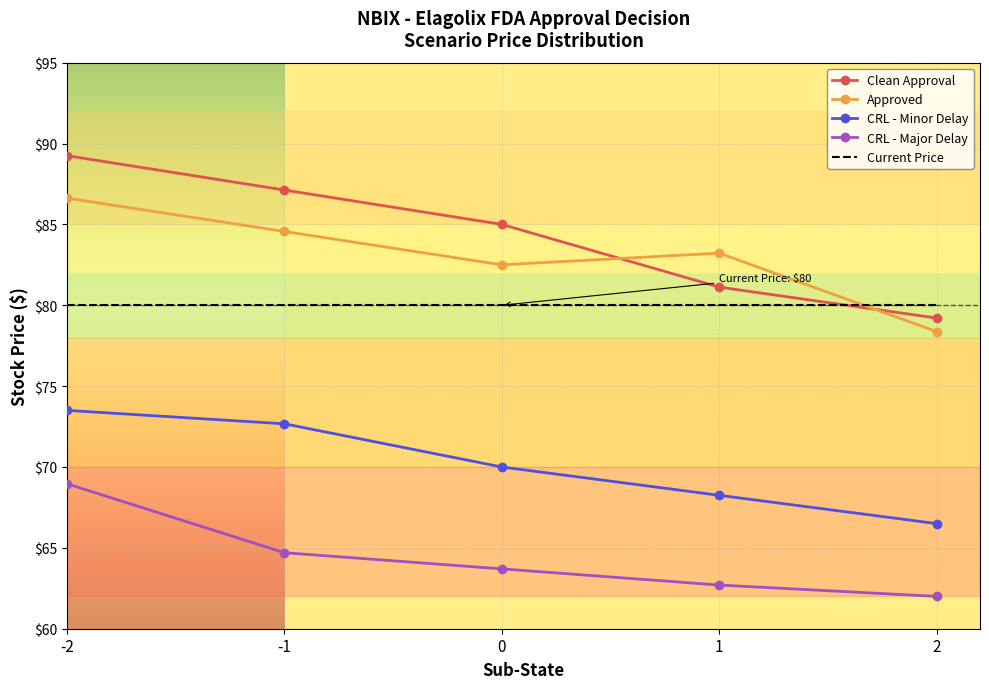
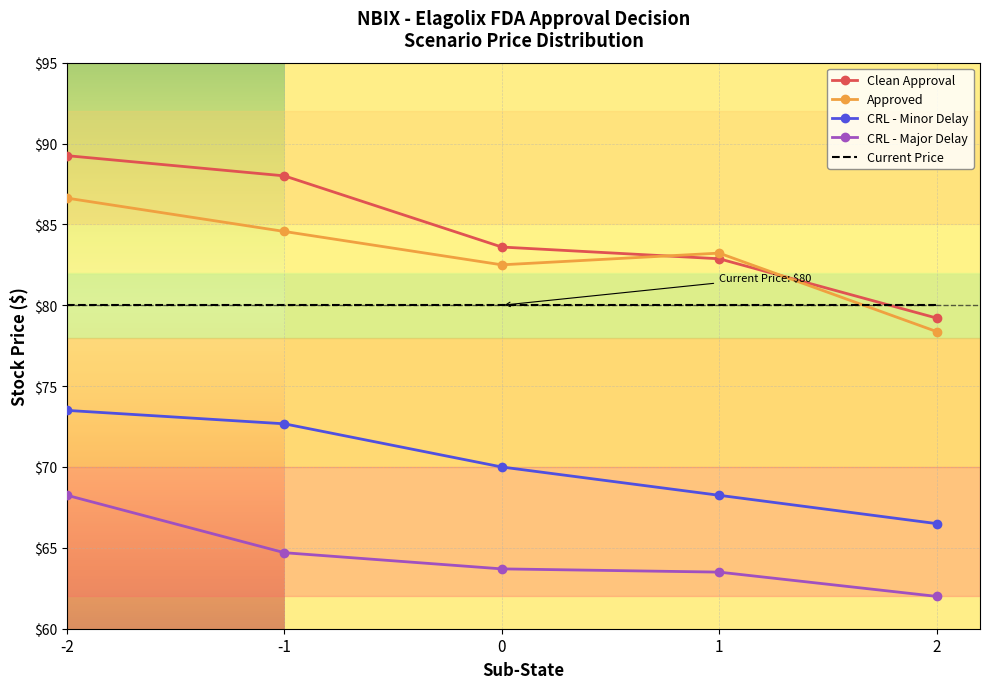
  {
    "Clean Approval": {
      "-2": "$89.3",
-     "-1": "$87.1",
-     "0": "$85.0",
-     "1": "$81.1",
+     "-1": "$88.0",
+     "0": "$83.6",
+     "1": "$82.9",
      "2": "$79.2"
    },
    "Approved": {
      "-2": "$86.6",
      "-1": "$84.6",
      "0": "$82.5",
      "1": "$83.2",
      "2": "$78.4"
    },
    "CRL - Minor Delay": {
      "-2": "$73.5",
      "-1": "$72.7",
      "0": "$70.0",
      "1": "$68.3",
      "2": "$66.5"
    },
    "CRL - Major Delay": {
-     "-2": "$69.0",
+     "-2": "$68.3",
      "-1": "$64.7",
      "0": "$63.7",
-     "1": "$62.7",
+     "1": "$63.5",
      "2": "$62.0"
    },
    "Current Price": {
      "1": "$80"
    }
  }
